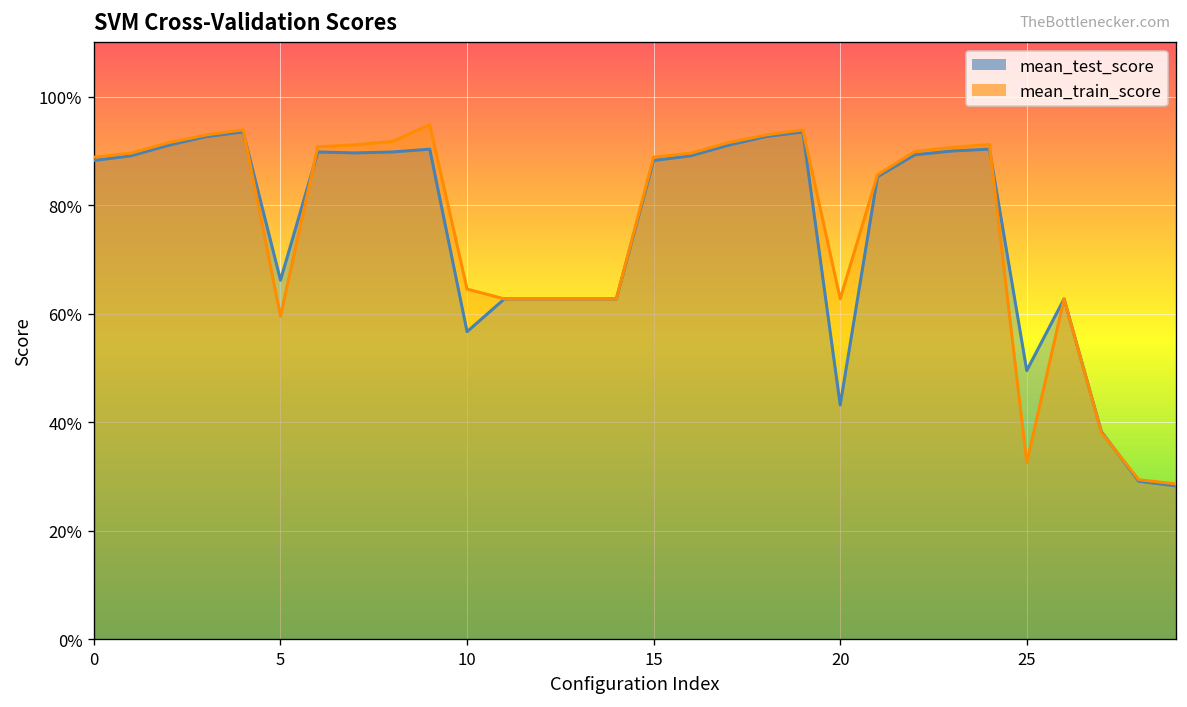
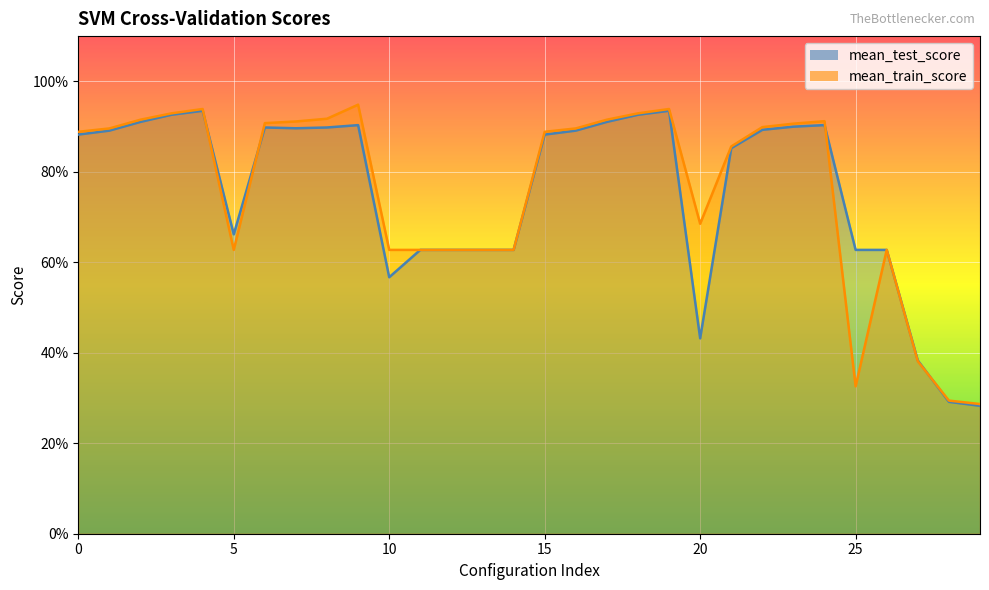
  {
    "mean_test_score": {
      "0": "88%",
      "5": "66%",
      "10": "57%",
      "15": "88%",
      "20": "43%",
-     "25": "50%"
+     "25": "63%"
    },
    "mean_train_score": {
      "0": "89%",
-     "5": "60%",
-     "10": "65%",
+     "5": "63%",
+     "10": "63%",
      "15": "89%",
-     "20": "63%",
+     "20": "69%",
      "25": "33%"
    }
  }
